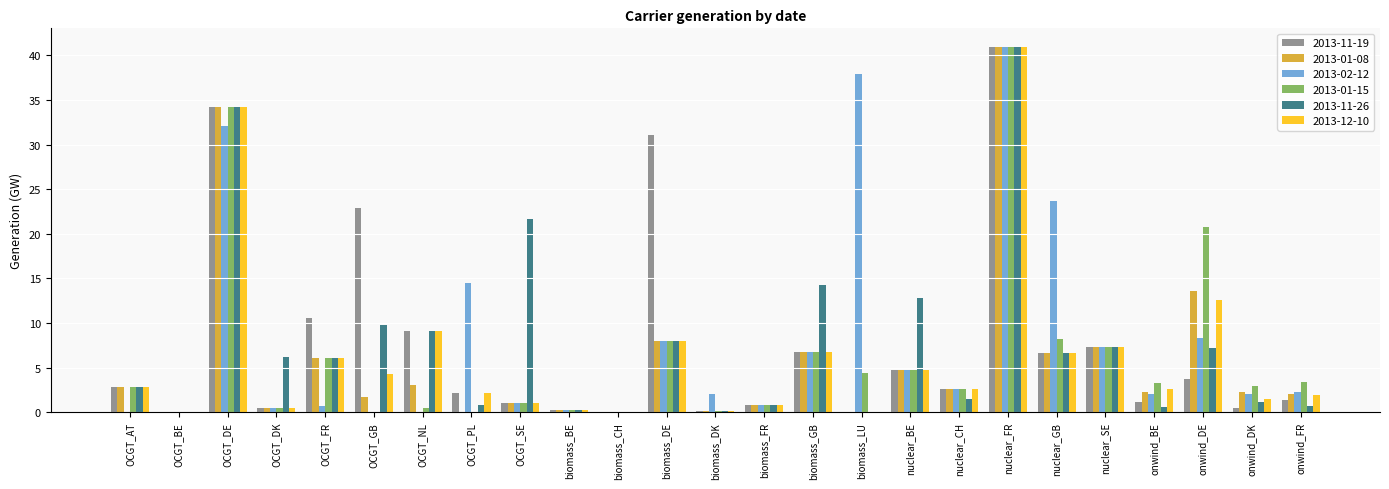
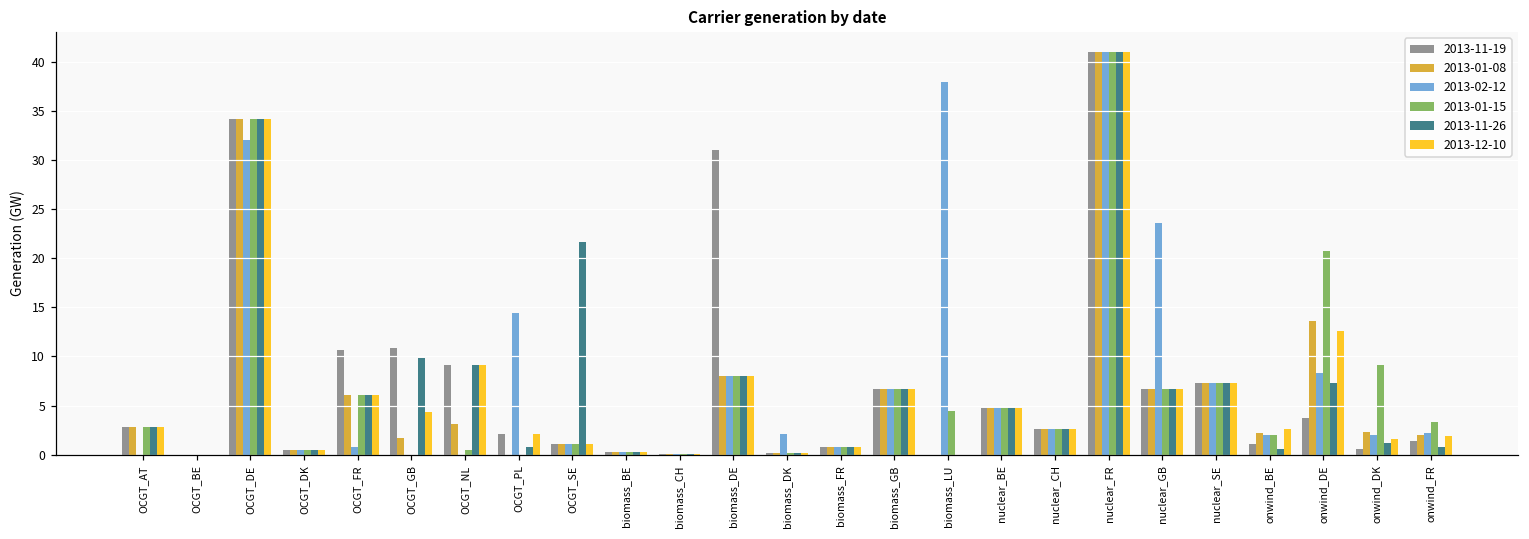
  {
    "2013-11-19": {
      "OCGT_AT": 3,
      "OCGT_BE": 0,
      "OCGT_DE": 34,
      "OCGT_DK": 1,
      "OCGT_FR": 11,
-     "OCGT_GB": 23,
+     "OCGT_GB": 11,
      "OCGT_NL": 9,
      "OCGT_PL": 2,
      "OCGT_SE": 1,
      "biomass_DE": 31,
      "biomass_FR": 1,
      "biomass_GB": 7,
      "nuclear_BE": 5,
      "nuclear_CH": 3,
      "nuclear_FR": 41,
      "nuclear_GB": 7,
      "nuclear_SE": 7,
      "onwind_BE": 1,
      "onwind_DE": 4,
      "onwind_DK": 1,
      "onwind_FR": 1
    },
    "2013-02-12": {
      "OCGT_AT": 0,
      "OCGT_BE": 0,
      "OCGT_DE": 32,
      "OCGT_DK": 1,
      "OCGT_FR": 1,
      "OCGT_GB": 0,
      "OCGT_NL": 0,
      "OCGT_PL": 14,
      "OCGT_SE": 1,
      "biomass_DE": 8,
      "biomass_DK": 2,
      "biomass_FR": 1,
      "biomass_GB": 7,
      "biomass_LU": 38,
      "nuclear_BE": 5,
      "nuclear_CH": 3,
      "nuclear_FR": 41,
      "nuclear_GB": 24,
      "nuclear_SE": 7,
      "onwind_BE": 2,
      "onwind_DE": 8,
      "onwind_DK": 2,
      "onwind_FR": 2
    },
    "2013-01-15": {
      "OCGT_AT": 3,
      "OCGT_BE": 0,
      "OCGT_DE": 34,
      "OCGT_DK": 1,
      "OCGT_FR": 6,
      "OCGT_GB": 0,
      "OCGT_NL": 0,
      "OCGT_PL": 0,
      "OCGT_SE": 1,
      "biomass_DE": 8,
      "biomass_FR": 1,
      "biomass_GB": 7,
      "biomass_LU": 4,
      "nuclear_BE": 5,
      "nuclear_CH": 3,
      "nuclear_FR": 41,
-     "nuclear_GB": 8,
+     "nuclear_GB": 7,
      "nuclear_SE": 7,
-     "onwind_BE": 3,
+     "onwind_BE": 2,
      "onwind_DE": 21,
-     "onwind_DK": 3,
+     "onwind_DK": 9,
      "onwind_FR": 3
    },
    "2013-11-26": {
      "OCGT_AT": 3,
      "OCGT_BE": 0,
      "OCGT_DE": 34,
-     "OCGT_DK": 6,
+     "OCGT_DK": 1,
      "OCGT_FR": 6,
      "OCGT_GB": 10,
      "OCGT_NL": 9,
      "OCGT_PL": 1,
      "OCGT_SE": 22,
      "biomass_DE": 8,
      "biomass_FR": 1,
-     "biomass_GB": 14,
-     "nuclear_BE": 13,
-     "nuclear_CH": 1,
+     "biomass_GB": 7,
+     "nuclear_BE": 5,
+     "nuclear_CH": 3,
      "nuclear_FR": 41,
      "nuclear_GB": 7,
      "nuclear_SE": 7,
      "onwind_BE": 1,
      "onwind_DE": 7,
      "onwind_DK": 1,
      "onwind_FR": 1
    }
  }
